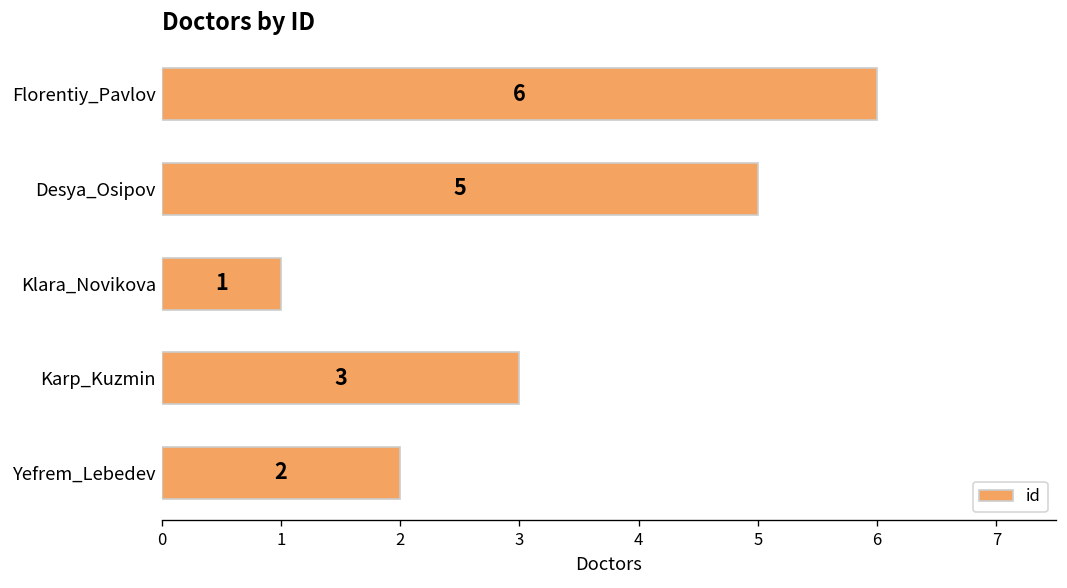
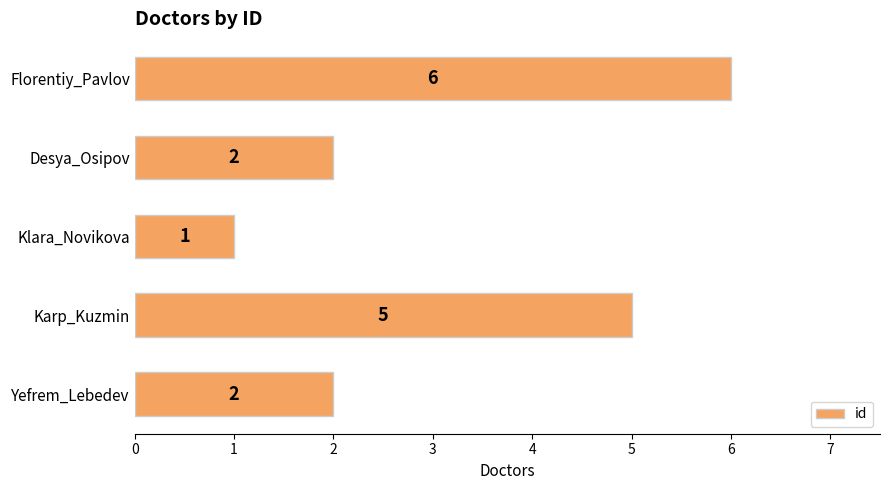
  {
    "Florentiy_Pavlov": 6,
-   "Desya_Osipov": 5,
+   "Desya_Osipov": 2,
    "Klara_Novikova": 1,
-   "Karp_Kuzmin": 3,
+   "Karp_Kuzmin": 5,
    "Yefrem_Lebedev": 2
  }
